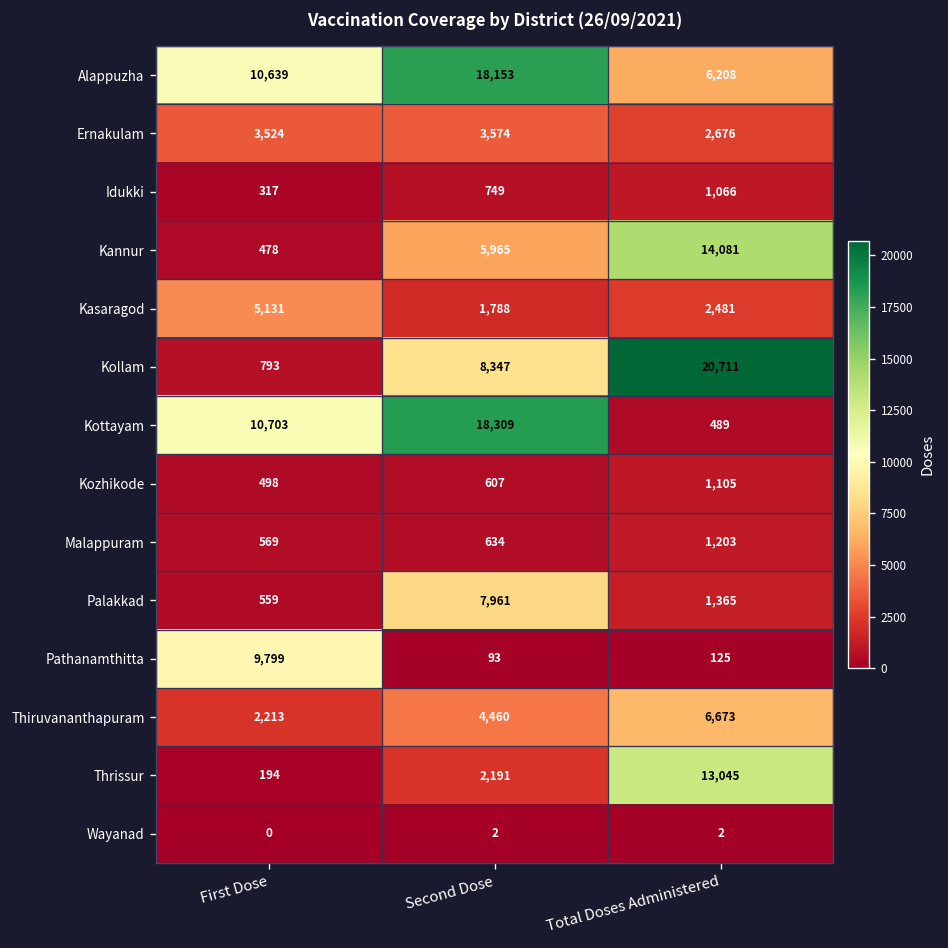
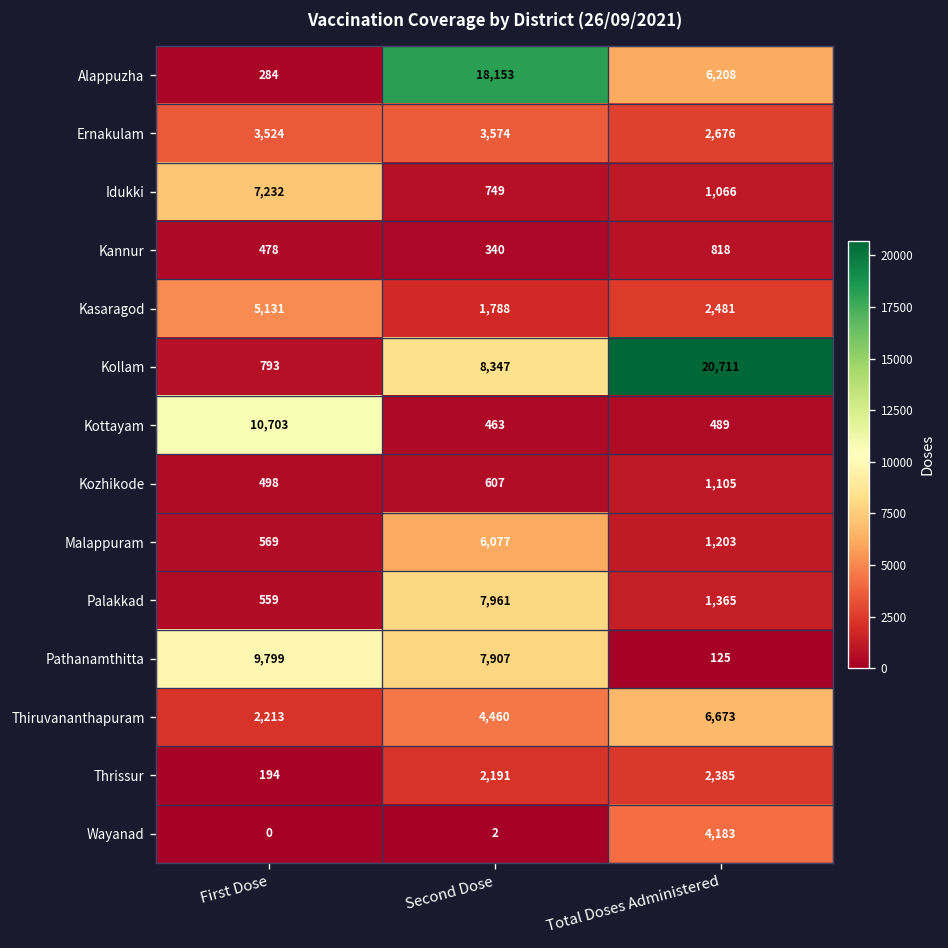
  {
    "Alappuzha": {
-     "First Dose": "10,639",
+     "First Dose": "284",
      "Second Dose": "18,153",
      "Total Doses Administered": "6,208"
    },
    "Ernakulam": {
      "First Dose": "3,524",
      "Second Dose": "3,574",
      "Total Doses Administered": "2,676"
    },
    "Idukki": {
-     "First Dose": "317",
+     "First Dose": "7,232",
      "Second Dose": "749",
      "Total Doses Administered": "1,066"
    },
    "Kannur": {
      "First Dose": "478",
-     "Second Dose": "5,965",
-     "Total Doses Administered": "14,081"
+     "Second Dose": "340",
+     "Total Doses Administered": "818"
    },
    "Kasaragod": {
      "First Dose": "5,131",
      "Second Dose": "1,788",
      "Total Doses Administered": "2,481"
    },
    "Kollam": {
      "First Dose": "793",
      "Second Dose": "8,347",
      "Total Doses Administered": "20,711"
    },
    "Kottayam": {
      "First Dose": "10,703",
-     "Second Dose": "18,309",
+     "Second Dose": "463",
      "Total Doses Administered": "489"
    },
    "Kozhikode": {
      "First Dose": "498",
      "Second Dose": "607",
      "Total Doses Administered": "1,105"
    },
    "Malappuram": {
      "First Dose": "569",
-     "Second Dose": "634",
+     "Second Dose": "6,077",
      "Total Doses Administered": "1,203"
    },
    "Palakkad": {
      "First Dose": "559",
      "Second Dose": "7,961",
      "Total Doses Administered": "1,365"
    },
    "Pathanamthitta": {
      "First Dose": "9,799",
-     "Second Dose": "93",
+     "Second Dose": "7,907",
      "Total Doses Administered": "125"
    },
    "Thiruvananthapuram": {
      "First Dose": "2,213",
      "Second Dose": "4,460",
      "Total Doses Administered": "6,673"
    },
    "Thrissur": {
      "First Dose": "194",
      "Second Dose": "2,191",
-     "Total Doses Administered": "13,045"
+     "Total Doses Administered": "2,385"
    },
    "Wayanad": {
      "First Dose": "0",
      "Second Dose": "2",
-     "Total Doses Administered": "2"
+     "Total Doses Administered": "4,183"
    }
  }
